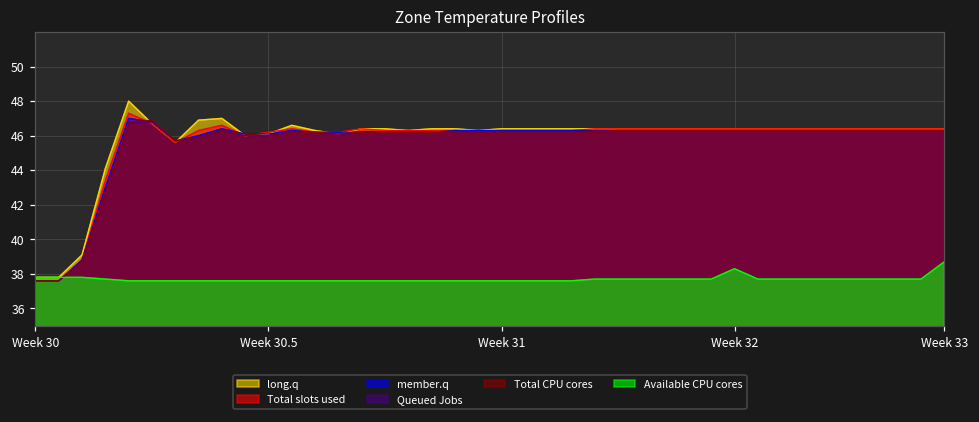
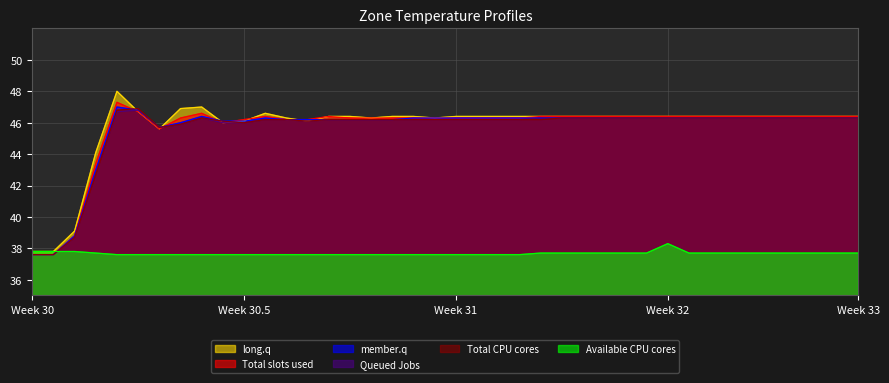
  {
    "Available CPU cores": {
      "Week 30.5": 37.6,
      "Week 31": 37.6,
      "Week 32": 38.3,
-     "Week 33": 38.7
+     "Week 33": 37.7
    }
  }
